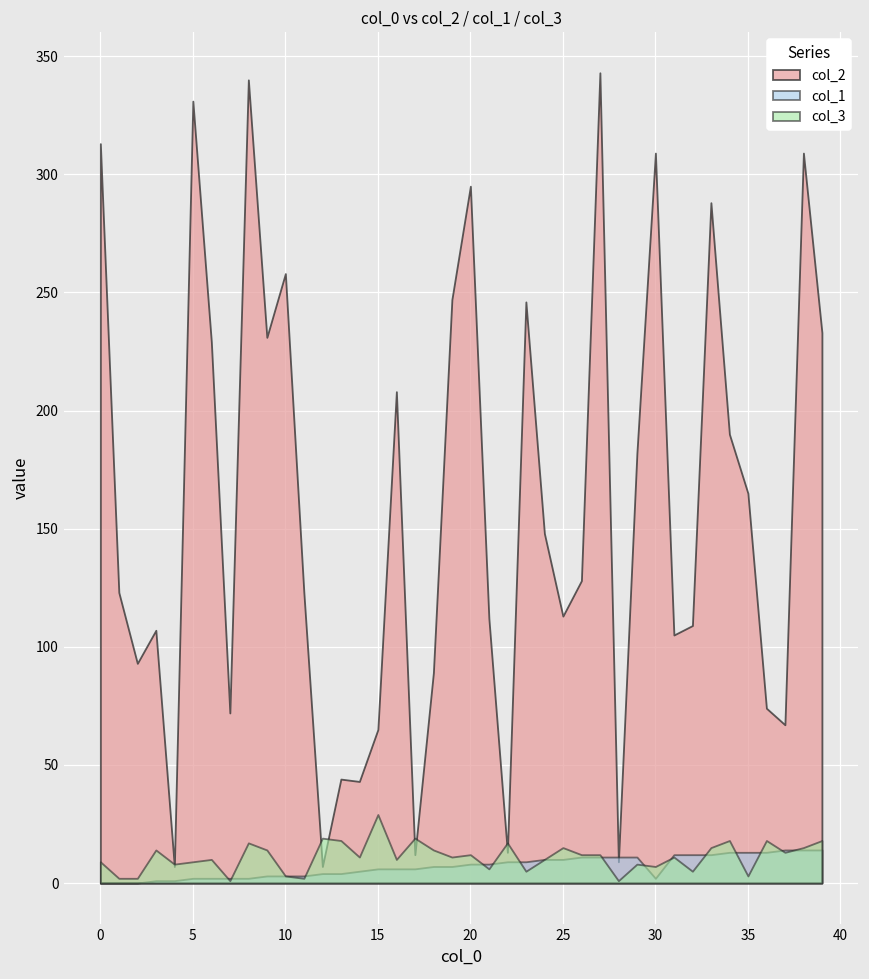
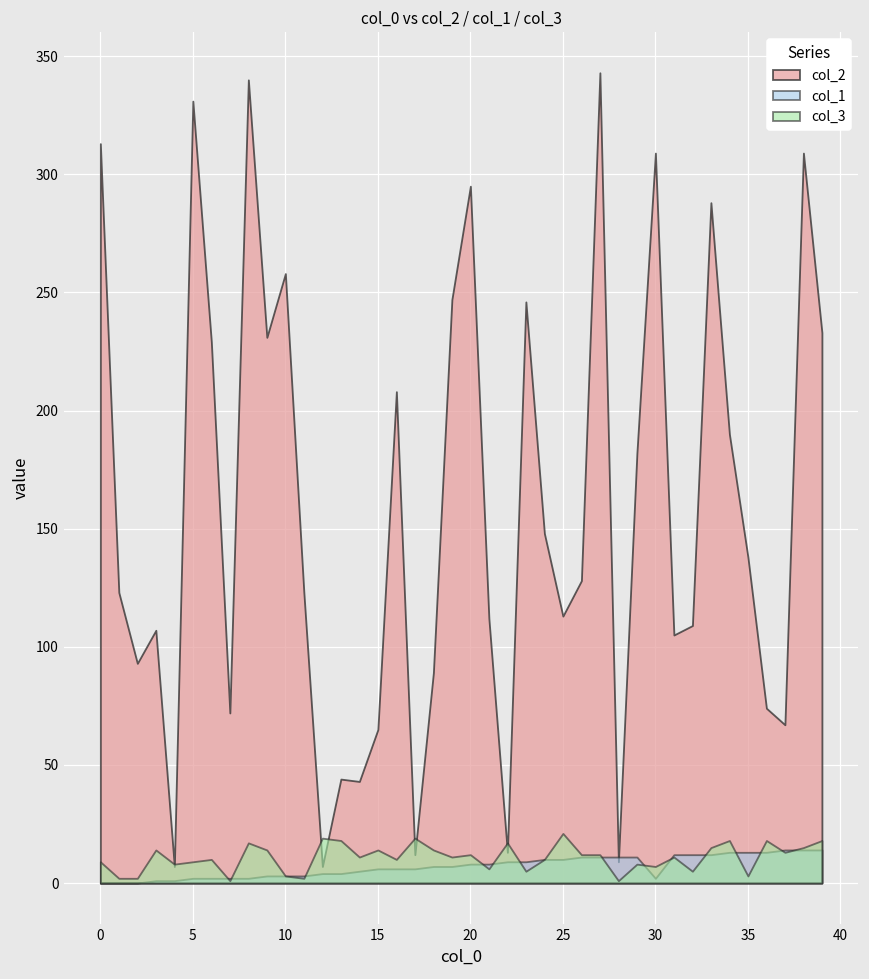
  {
    "col_2": {
      "0": 313,
      "5": 331,
      "10": 258,
      "15": 65,
      "20": 295,
      "25": 113,
      "30": 309,
-     "35": 165
+     "35": 138
    },
    "col_1": {
      "0": 0,
      "5": 2,
      "15": 6,
      "20": 8,
      "25": 10,
      "30": 2,
      "35": 13
    },
    "col_3": {
      "0": 9,
      "5": 9,
-     "15": 29,
+     "15": 14,
      "20": 12,
-     "25": 15,
+     "25": 21,
      "30": 7,
      "35": 3
    }
  }
